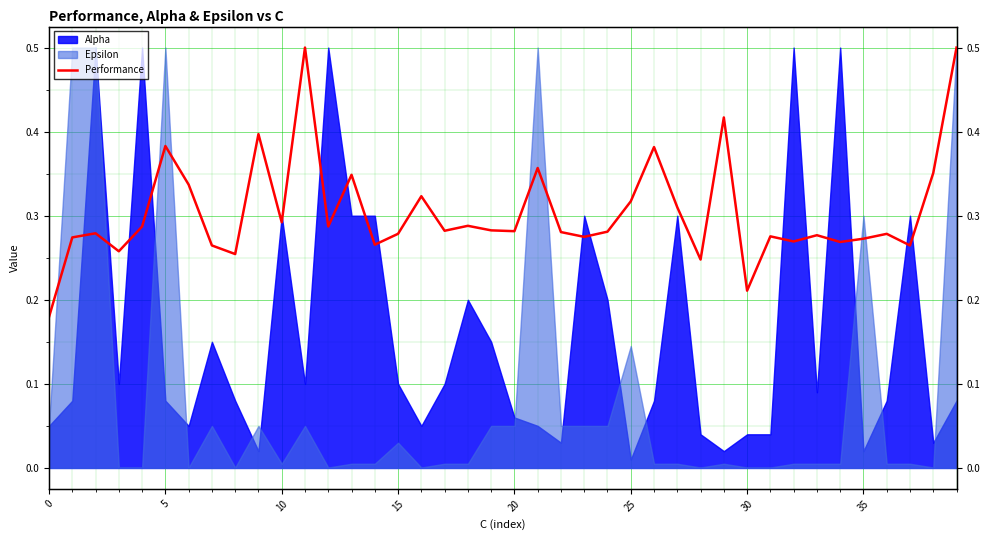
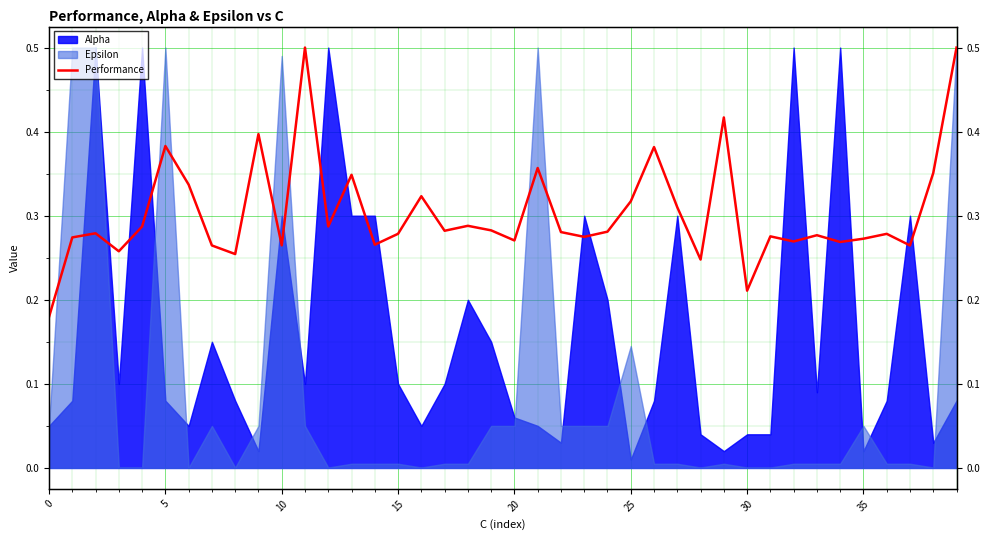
  {
    "Performance": {
      "0": 0.18,
      "5": 0.38,
-     "10": 0.29,
+     "10": 0.26,
      "15": 0.28,
-     "20": 0.28,
+     "20": 0.27,
      "25": 0.32,
      "30": 0.21,
      "35": 0.27
    },
    "Alpha": {
      "5": 0.08,
      "10": 0.30,
      "15": 0.10,
      "20": 0.06,
      "25": 0.01,
      "30": 0.04,
      "35": 0.02
    },
    "Epsilon": {
      "5": 0.50,
-     "10": 0.01,
-     "15": 0.03,
+     "10": 0.49,
+     "15": 0.01,
      "20": 0.05,
      "25": 0.15,
-     "35": 0.30
+     "35": 0.05
    }
  }
